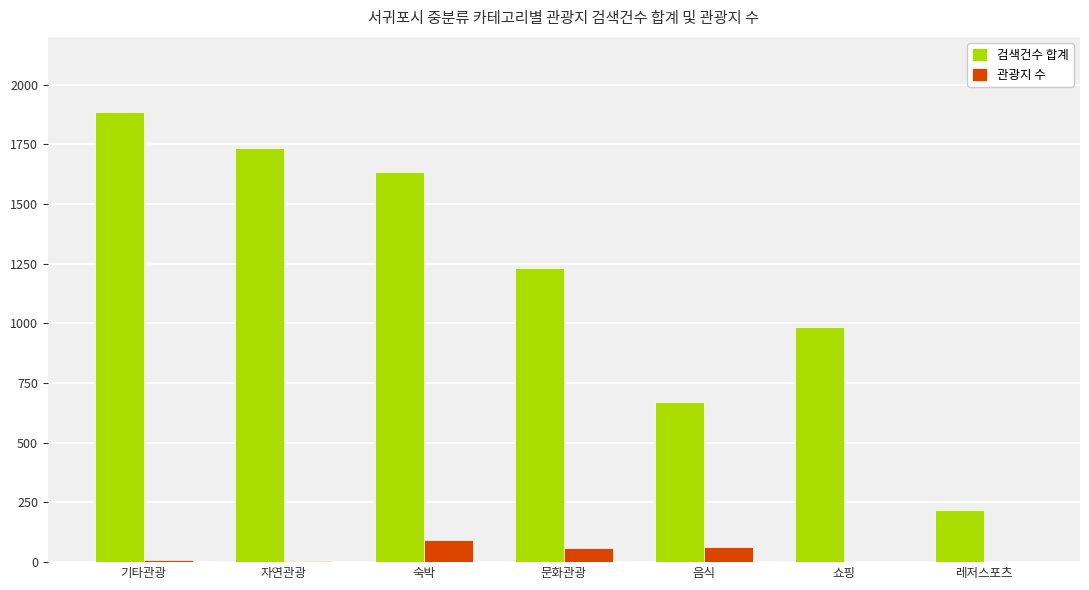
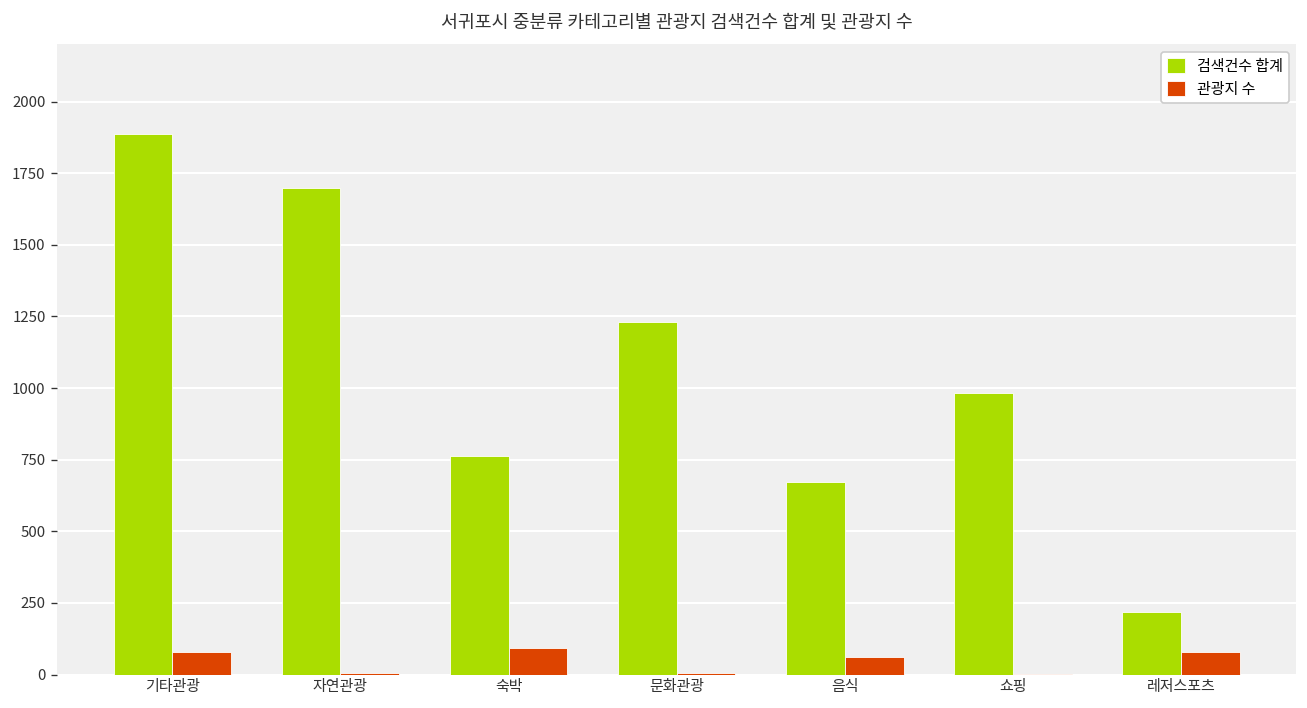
  {
    "검색건수 합계": {
      "기타관광": 1890,
-     "자연관광": 1730,
-     "숙박": 1630,
+     "자연관광": 1700,
+     "숙박": 760,
      "문화관광": 1230,
      "음식": 670,
      "쇼핑": 980,
      "레저스포츠": 220
    },
    "관광지 수": {
-     "기타관광": 10,
+     "기타관광": 80,
      "숙박": 90,
-     "문화관광": 60,
+     "문화관광": 10,
      "음식": 60,
-     "레저스포츠": 0
+     "레저스포츠": 80
    }
  }
